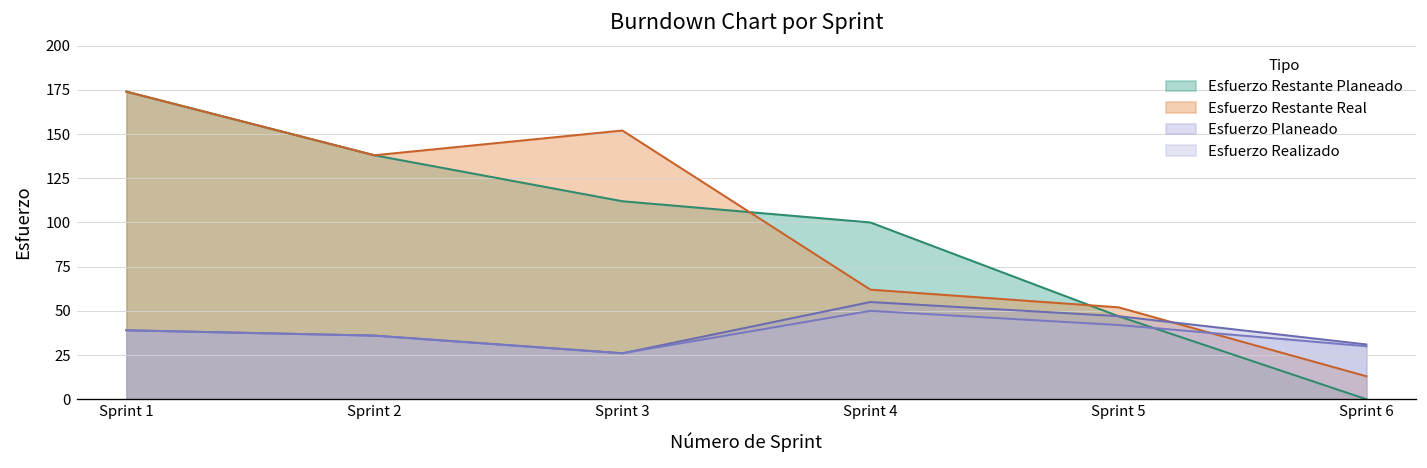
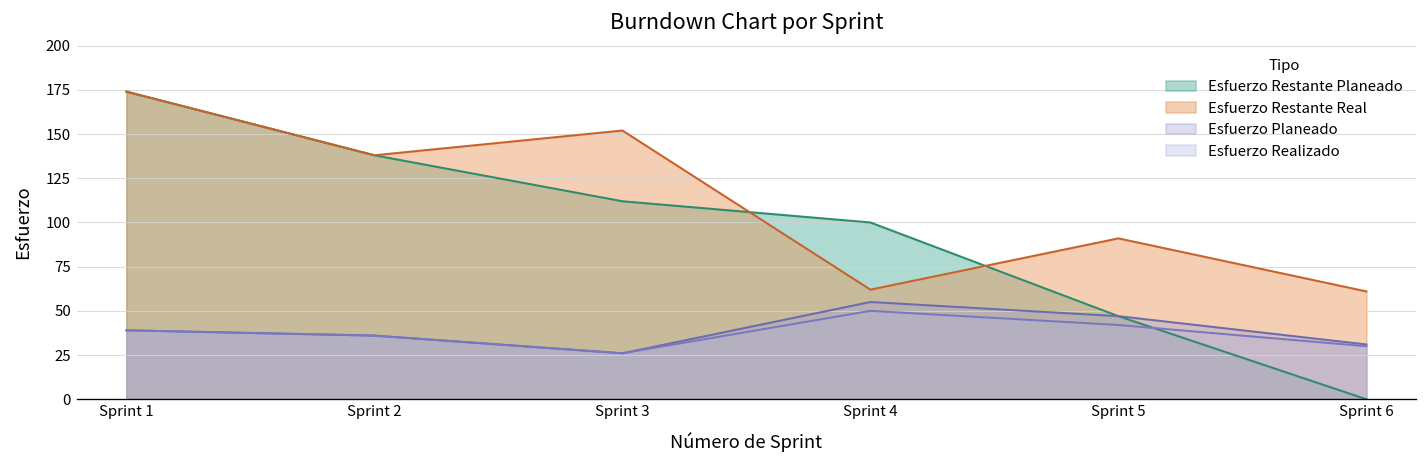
  {
    "Esfuerzo Restante Planeado": {
      "Sprint 3": 112,
      "Sprint 4": 100,
      "Sprint 6": 0
    },
    "Esfuerzo Restante Real": {
      "Sprint 3": 152,
      "Sprint 4": 62,
-     "Sprint 5": 52,
-     "Sprint 6": 13
+     "Sprint 5": 91,
+     "Sprint 6": 61
    }
  }
